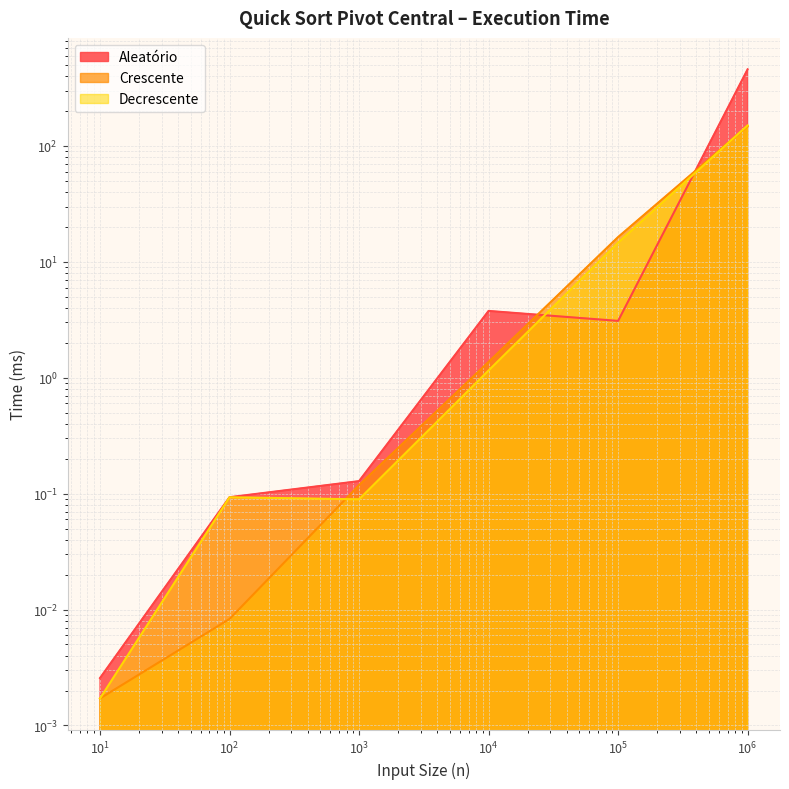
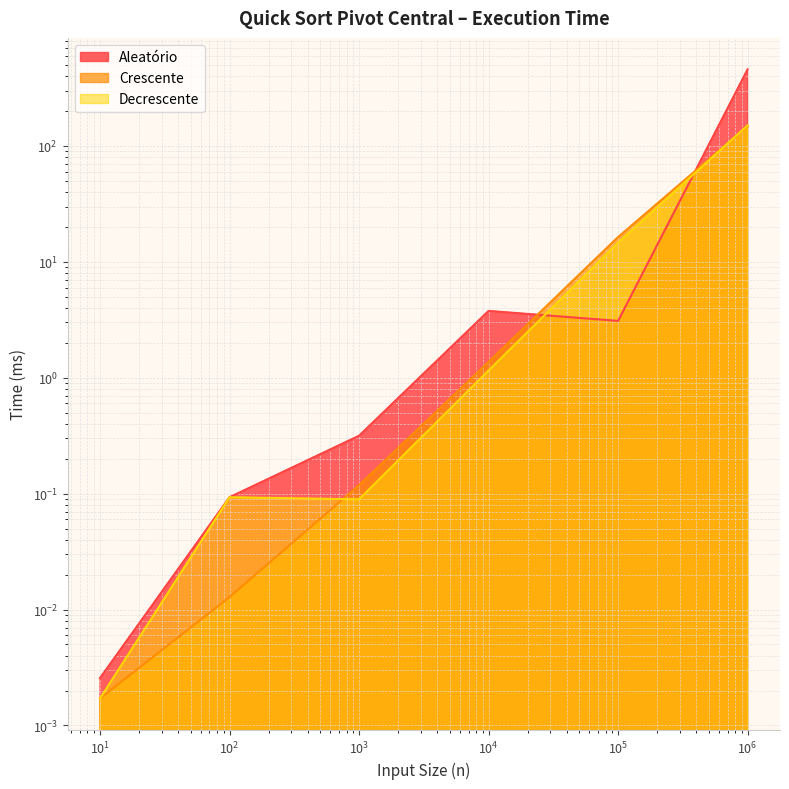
  {
    "Aleatório": {
      "10^1": 0.0026,
-     "10^3": 0.13,
+     "10^3": 0.32,
      "10^4": 3.8,
      "10^5": 3.1,
      "10^6": 460
    },
    "Crescente": {
-     "10^2": 0.008,
+     "10^2": 0.013,
      "10^3": 0.12,
      "10^4": 1.4,
      "10^5": 16
    },
    "Decrescente": {
      "10^3": 0.09,
      "10^4": 1.2,
      "10^5": 15
    }
  }
